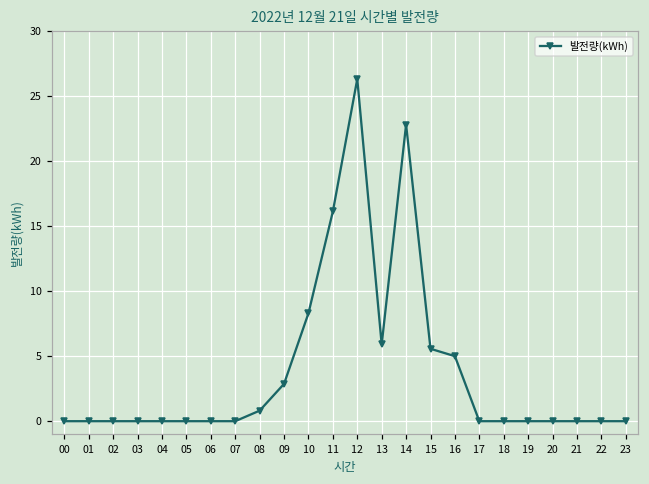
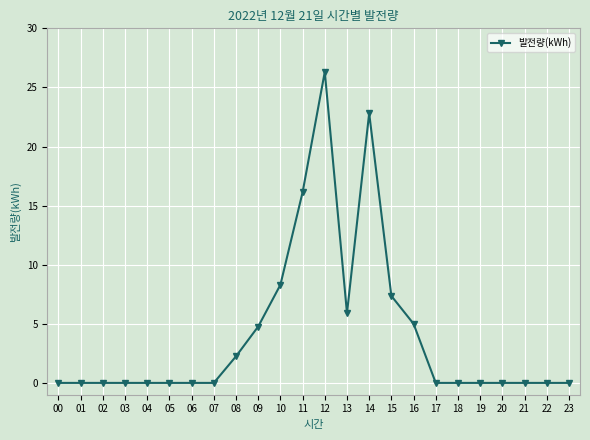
  {
    "00": 0.0,
    "01": 0.0,
    "02": 0.0,
    "03": 0.0,
    "04": 0.0,
    "05": 0.0,
    "06": 0.0,
    "07": 0.0,
-   "08": 0.8,
-   "09": 2.9,
+   "08": 2.3,
+   "09": 4.8,
    "10": 8.3,
    "11": 16.1,
    "12": 26.3,
    "13": 5.9,
    "14": 22.8,
-   "15": 5.6,
+   "15": 7.4,
    "16": 5.0,
    "17": 0.0,
    "18": 0.0,
    "19": 0.0,
    "20": 0.0,
    "21": 0.0,
    "22": 0.0,
    "23": 0.0
  }
